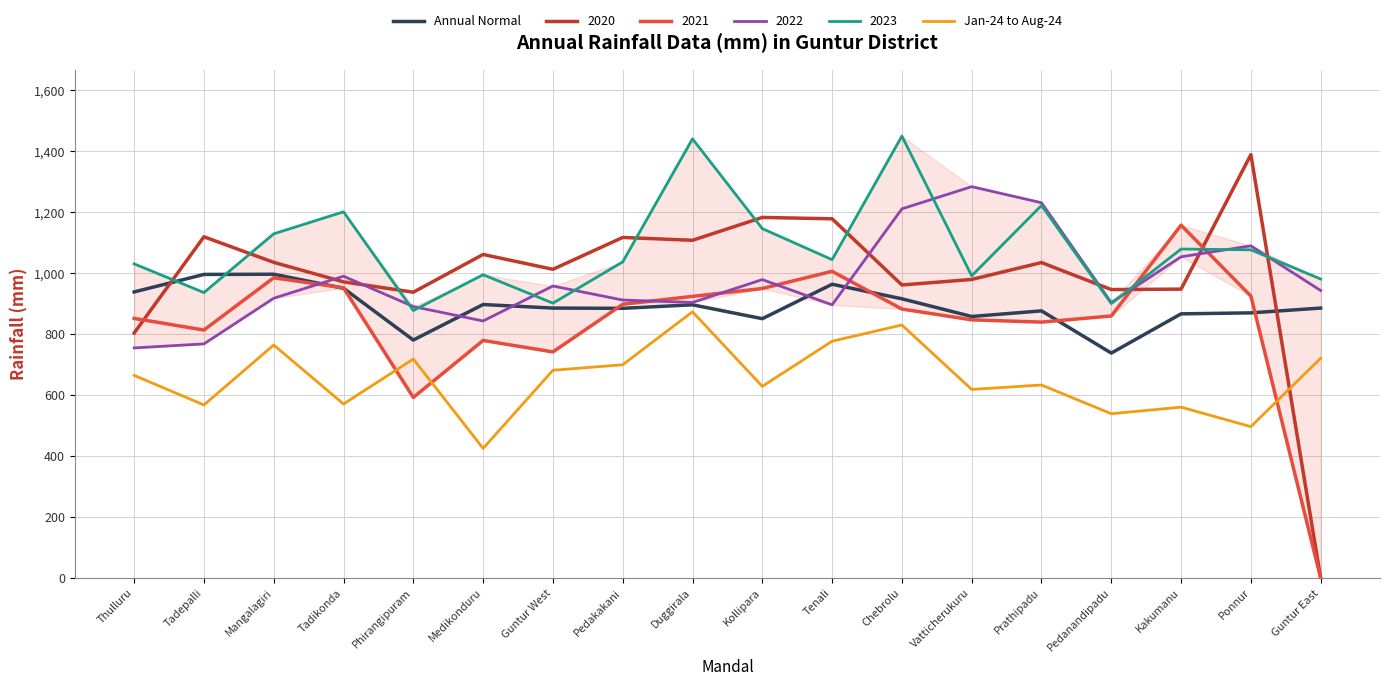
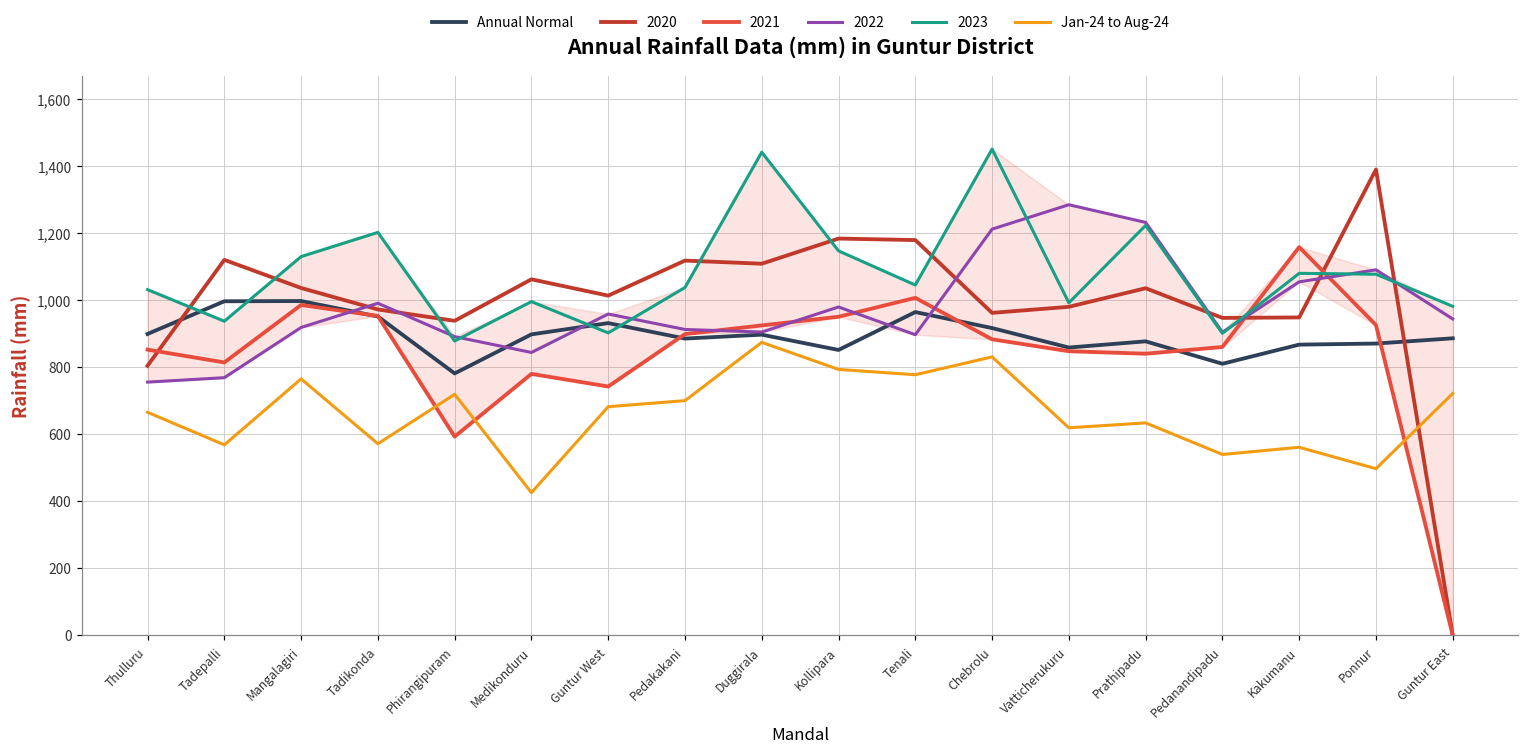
  {
    "Annual Normal": {
-     "Thulluru": "940",
+     "Thulluru": "900",
      "Tadepalli": "1,000",
      "Mangalagiri": "1,000",
      "Phirangipuram": "780",
      "Medikonduru": "900",
-     "Guntur West": "890",
+     "Guntur West": "930",
      "Pedakakani": "890",
      "Kollipara": "850",
      "Tenali": "960",
      "Chebrolu": "920",
      "Vatticherukuru": "860",
      "Prathipadu": "880",
-     "Pedanandipadu": "740",
+     "Pedanandipadu": "810",
      "Kakumanu": "870",
      "Ponnur": "870",
      "Guntur East": "890"
    },
    "2022": {
      "Thulluru": "760",
      "Tadepalli": "770",
      "Mangalagiri": "920",
      "Tadikonda": "990",
      "Medikonduru": "840",
      "Pedakakani": "910",
      "Kollipara": "980",
      "Tenali": "900",
      "Chebrolu": "1,210",
      "Kakumanu": "1,050",
      "Guntur East": "940"
    },
    "2023": {
      "Phirangipuram": "880",
      "Guntur West": "900",
      "Vatticherukuru": "990",
      "Prathipadu": "1,220",
      "Kakumanu": "1,080",
      "Ponnur": "1,080"
    },
    "Jan-24 to Aug-24": {
      "Thulluru": "670",
      "Tadepalli": "570",
      "Mangalagiri": "760",
      "Tadikonda": "570",
      "Phirangipuram": "720",
      "Medikonduru": "430",
      "Guntur West": "680",
      "Pedakakani": "700",
      "Duggirala": "870",
-     "Kollipara": "630",
+     "Kollipara": "790",
      "Tenali": "780",
      "Chebrolu": "830",
      "Vatticherukuru": "620",
      "Prathipadu": "630",
      "Pedanandipadu": "540",
      "Kakumanu": "560",
      "Ponnur": "500",
      "Guntur East": "720"
    }
  }
